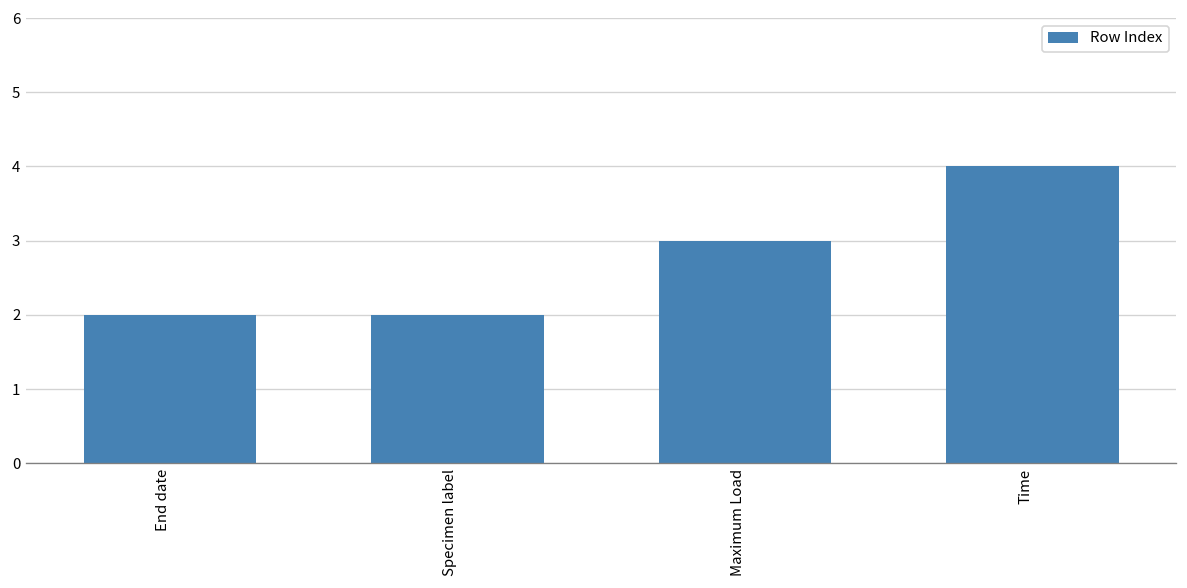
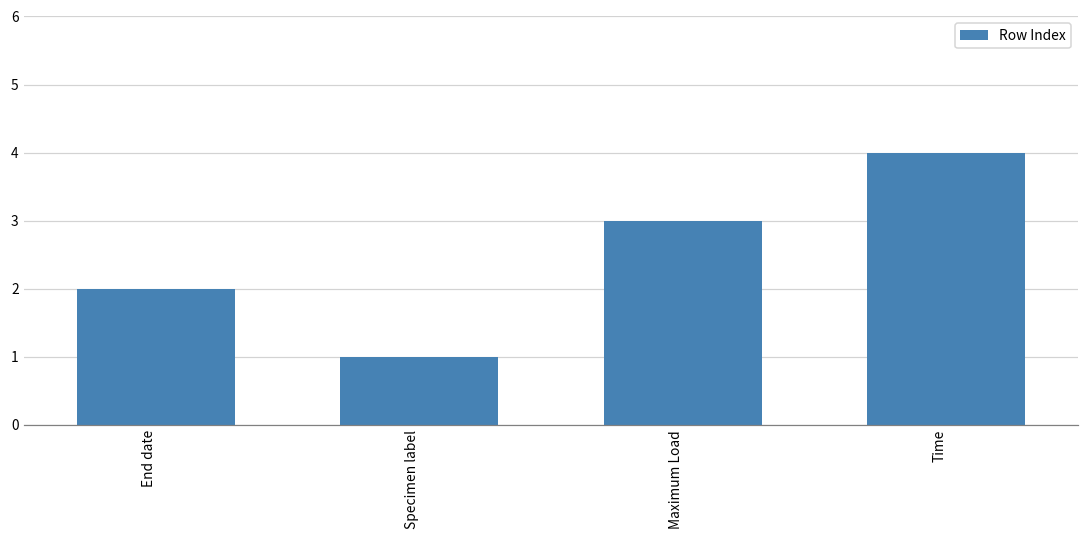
  {
    "End date": 2,
-   "Specimen label": 2,
+   "Specimen label": 1,
    "Maximum Load": 3,
    "Time": 4
  }
